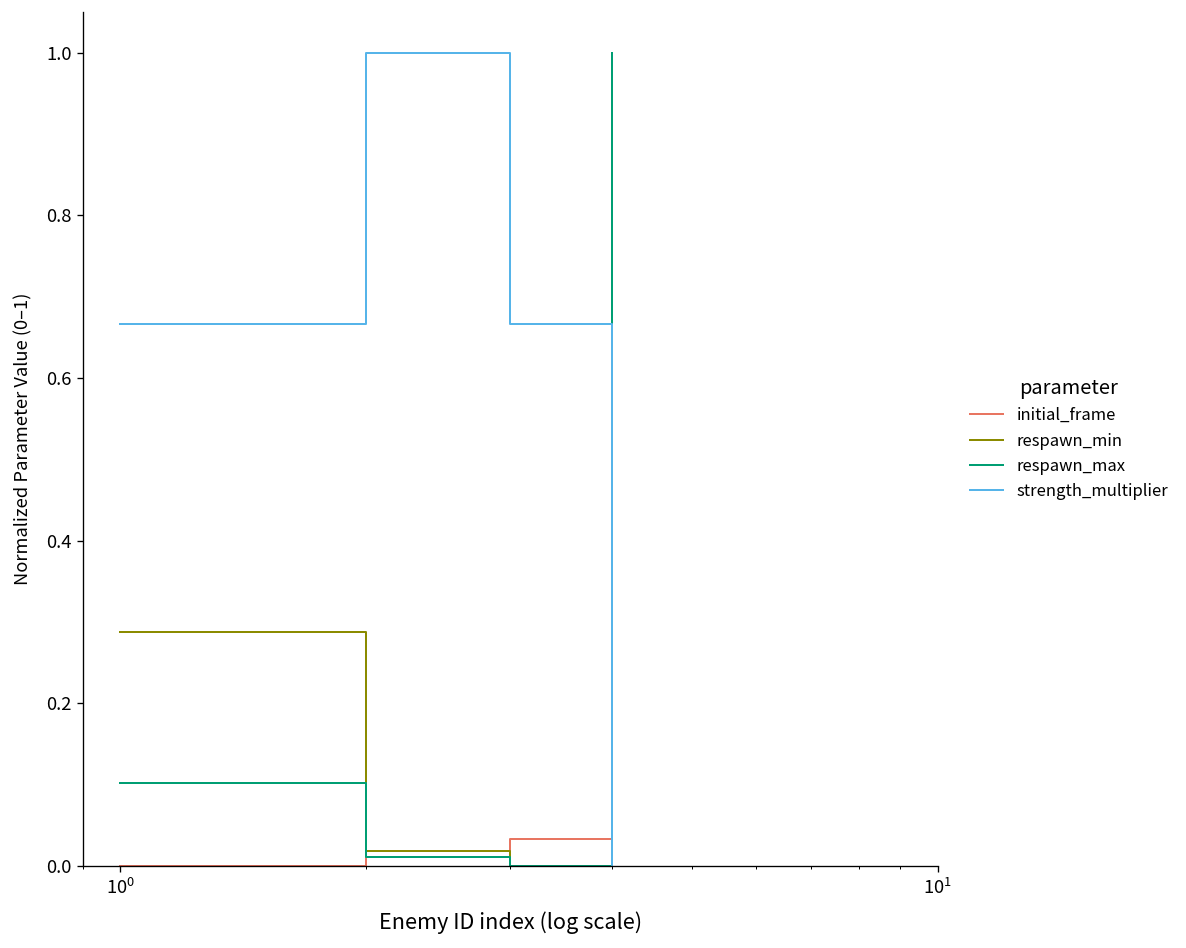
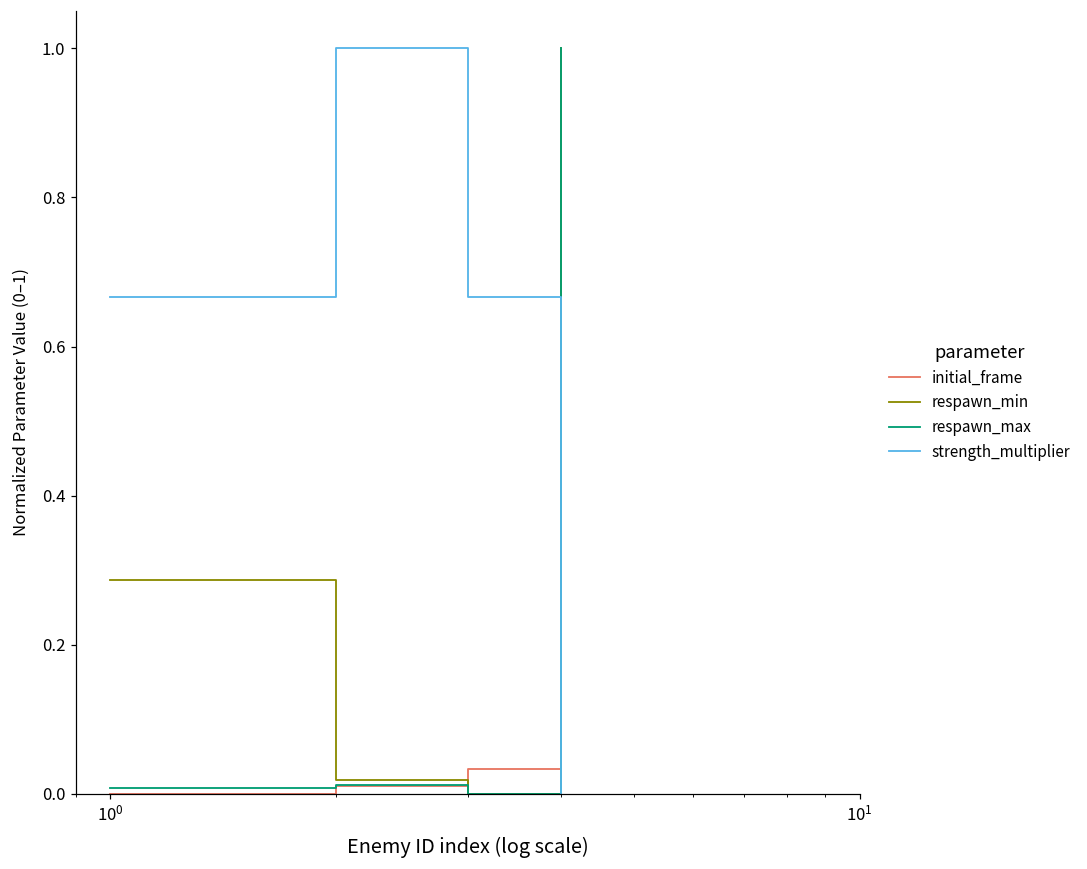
  {
    "initial_frame": {
      "10^0": 0.00
    },
    "respawn_min": {
      "10^0": 0.29
    },
    "respawn_max": {
-     "10^0": 0.10
+     "10^0": 0.01
    },
    "strength_multiplier": {
      "10^0": 0.67
    }
  }
